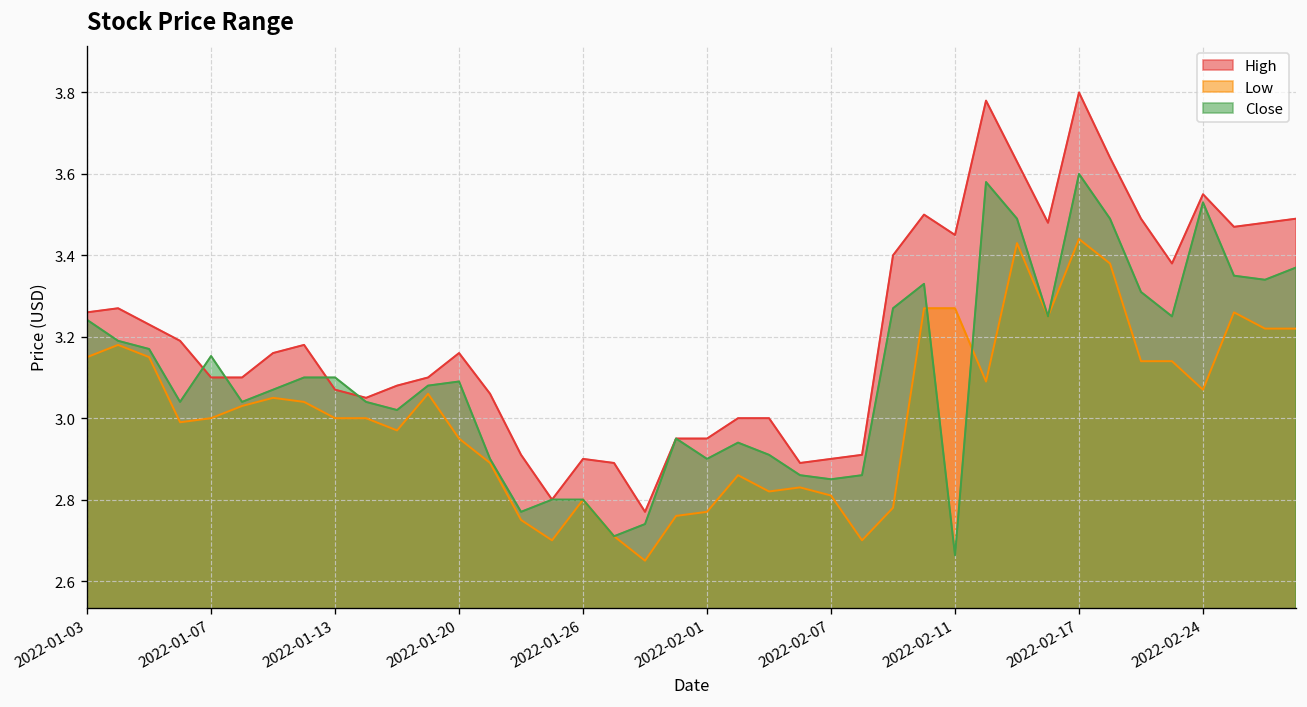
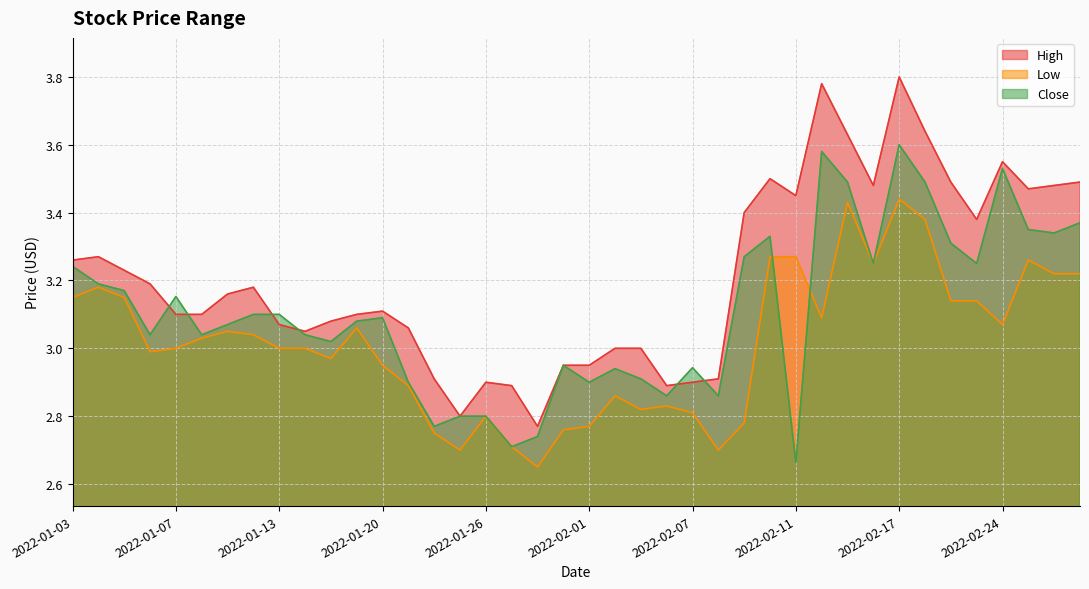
  {
    "High": {
      "2022-01-03": 3.26,
      "2022-01-07": 3.10,
      "2022-01-13": 3.07,
-     "2022-01-20": 3.16,
+     "2022-01-20": 3.11,
      "2022-01-26": 2.90,
      "2022-02-01": 2.95,
      "2022-02-07": 2.90,
      "2022-02-11": 3.45,
      "2022-02-17": 3.80,
      "2022-02-24": 3.55
    },
    "Low": {
      "2022-01-03": 3.15,
      "2022-01-07": 3.00,
      "2022-01-13": 3.00,
      "2022-01-20": 2.95,
      "2022-02-01": 2.77,
      "2022-02-07": 2.81,
      "2022-02-11": 3.27,
      "2022-02-17": 3.44,
      "2022-02-24": 3.07
    },
    "Close": {
      "2022-01-03": 3.24,
      "2022-01-07": 3.15,
      "2022-01-13": 3.10,
      "2022-01-20": 3.09,
      "2022-02-01": 2.90,
-     "2022-02-07": 2.85,
+     "2022-02-07": 2.94,
      "2022-02-11": 2.66,
      "2022-02-17": 3.60,
      "2022-02-24": 3.53
    }
  }
